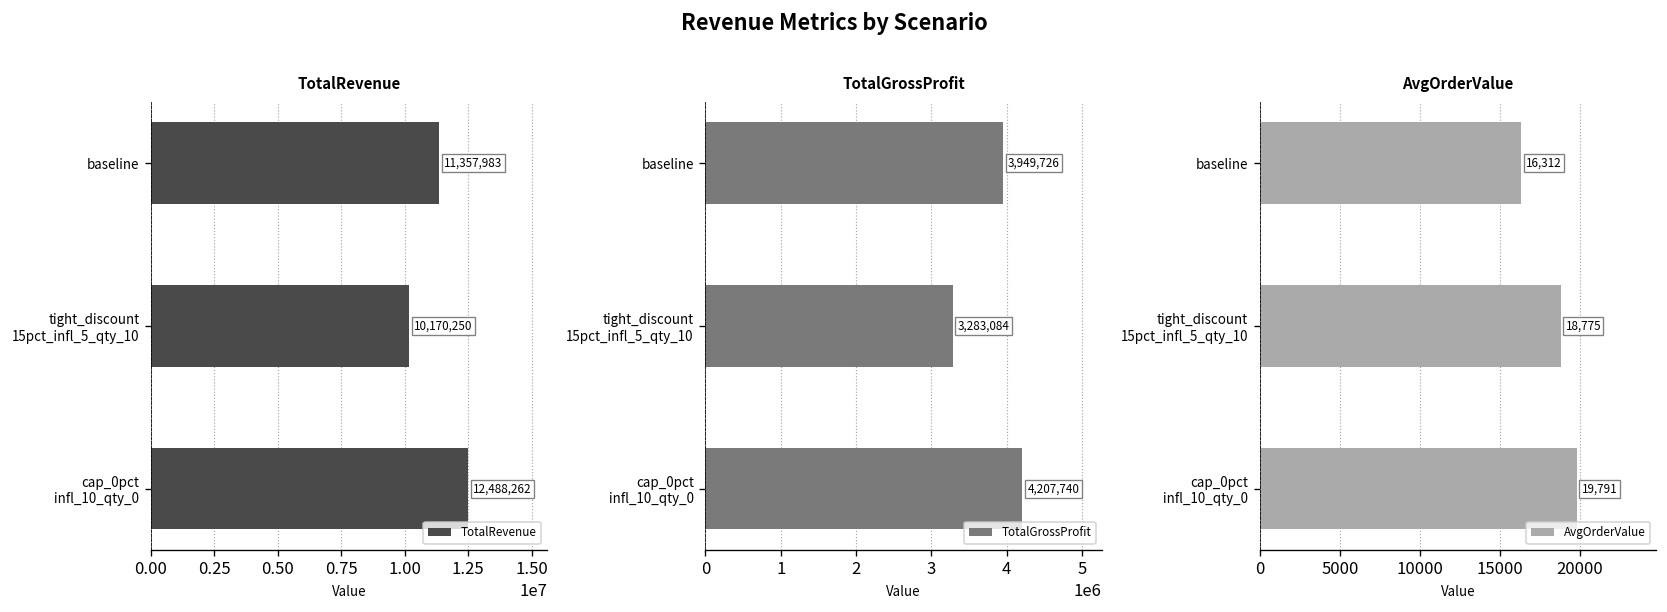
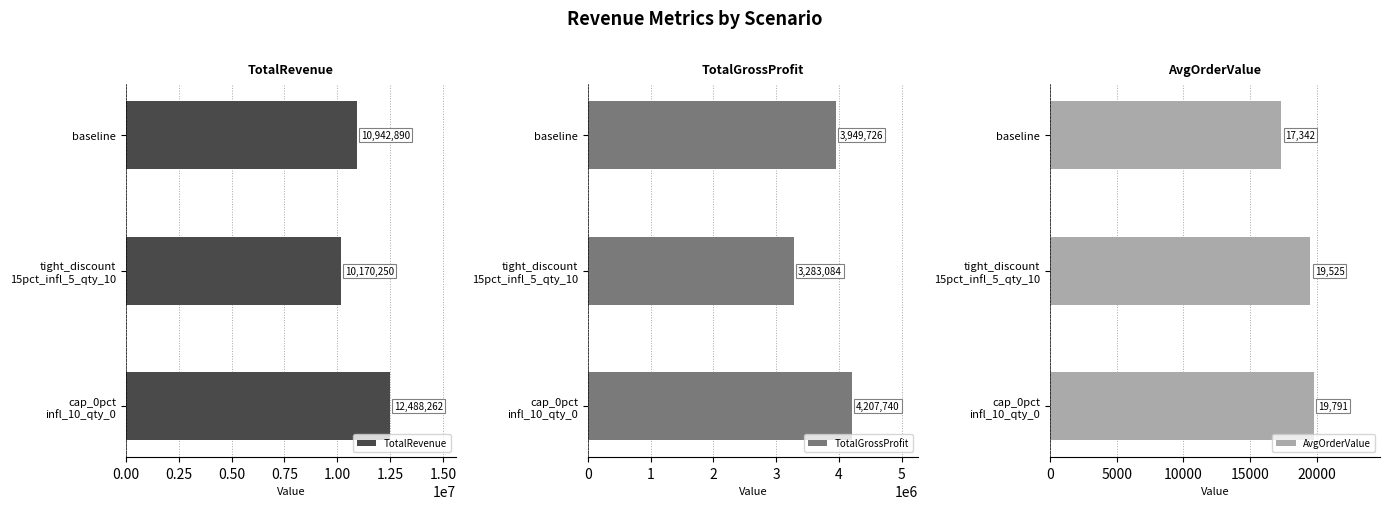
  {
    "TotalRevenue": {
-     "baseline": "11,357,983"
+     "baseline": "10,942,890"
    },
    "AvgOrderValue": {
-     "baseline": "16,312",
-     "tight_discount 15pct_infl_5_qty_10": "18,775"
+     "baseline": "17,342",
+     "tight_discount 15pct_infl_5_qty_10": "19,525"
    }
  }
